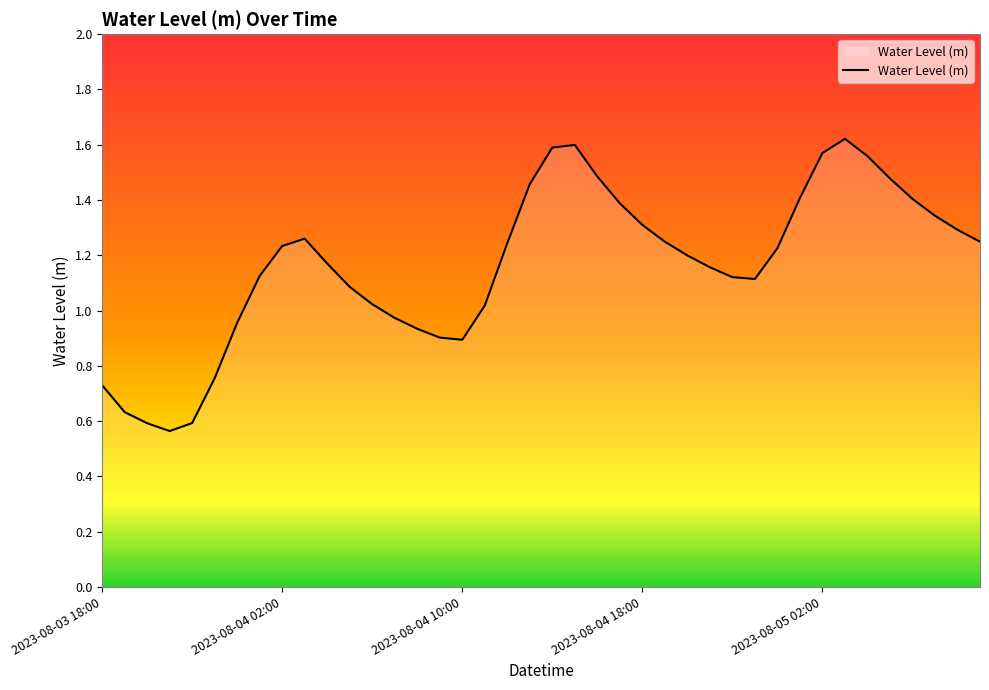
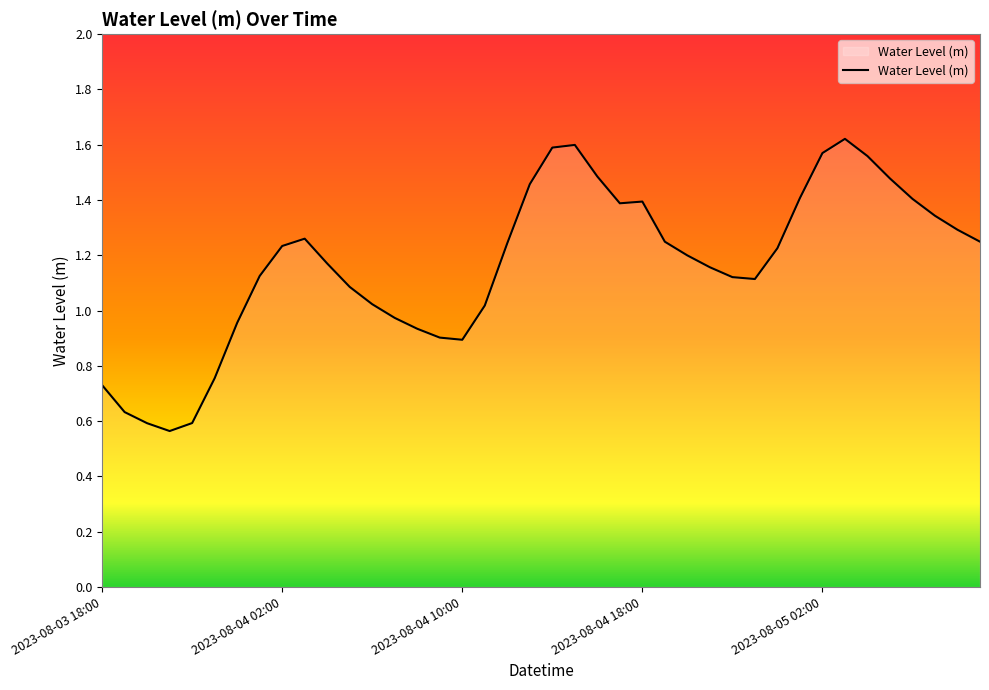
  {
    "2023-08-03 18:00": 0.73,
    "2023-08-04 02:00": 1.23,
    "2023-08-04 10:00": 0.89,
-   "2023-08-04 18:00": 1.31,
+   "2023-08-04 18:00": 1.39,
    "2023-08-05 02:00": 1.57
  }
